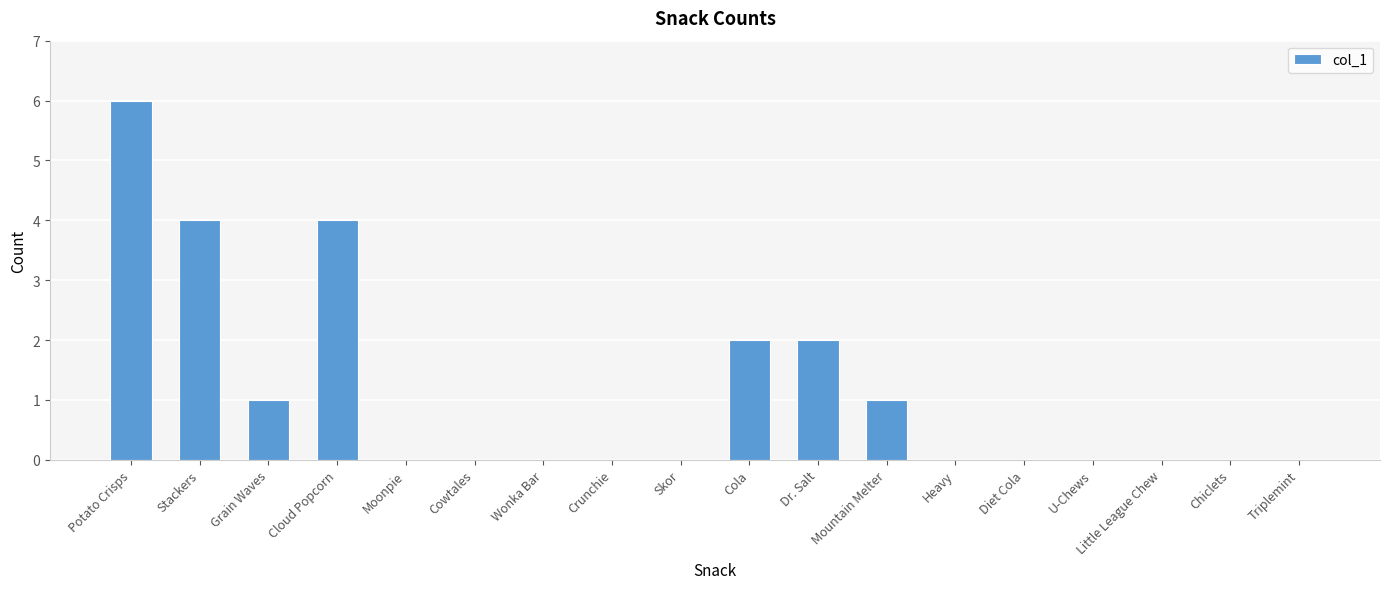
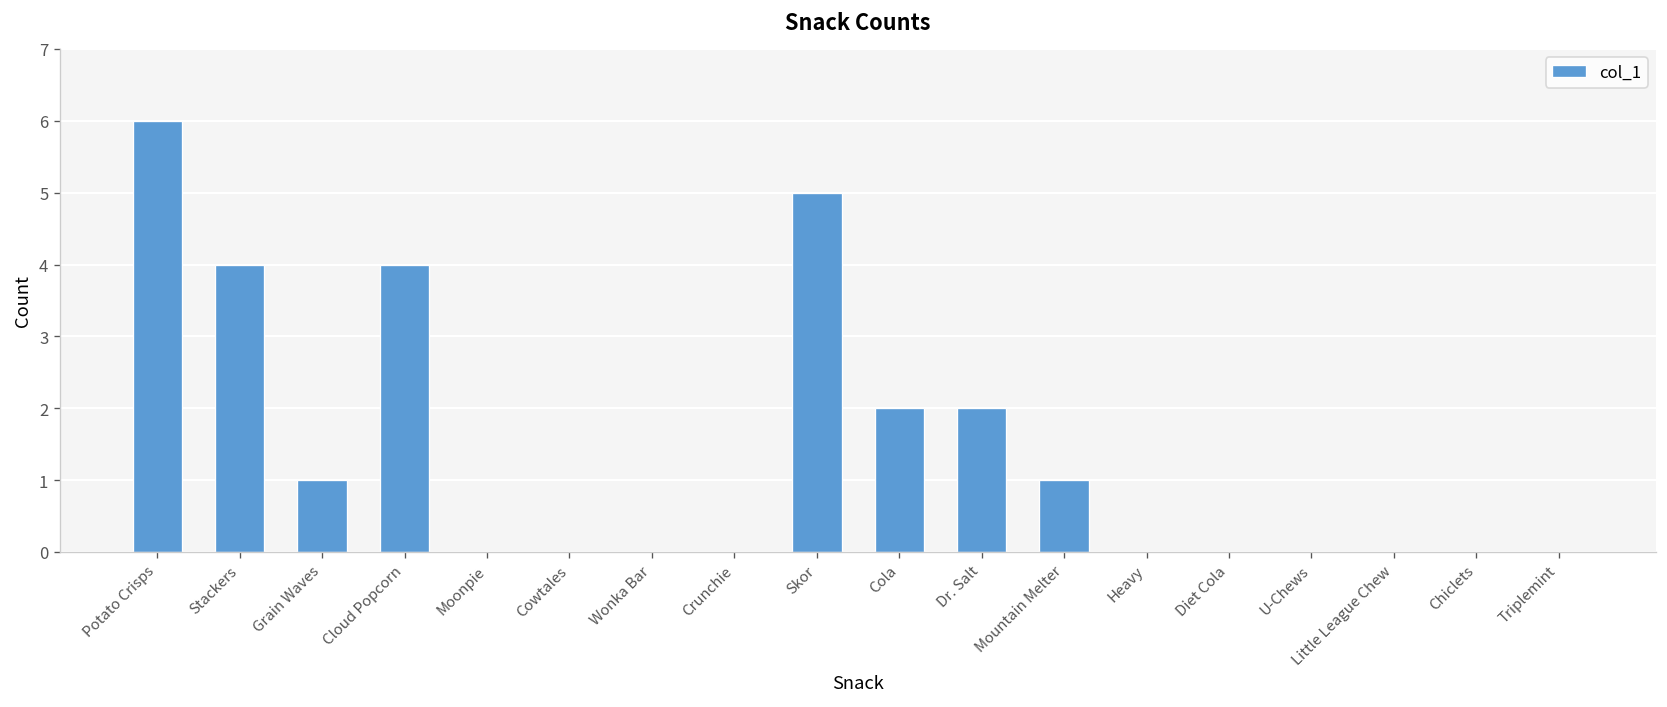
  {
    "Potato Crisps": 6,
    "Stackers": 4,
    "Grain Waves": 1,
    "Cloud Popcorn": 4,
    "Moonpie": 0,
    "Cowtales": 0,
    "Wonka Bar": 0,
    "Crunchie": 0,
-   "Skor": 0,
+   "Skor": 5,
    "Cola": 2,
    "Dr. Salt": 2,
    "Mountain Melter": 1,
    "Heavy": 0,
    "Diet Cola": 0,
    "U-Chews": 0,
    "Little League Chew": 0,
    "Chiclets": 0,
    "Triplemint": 0
  }
